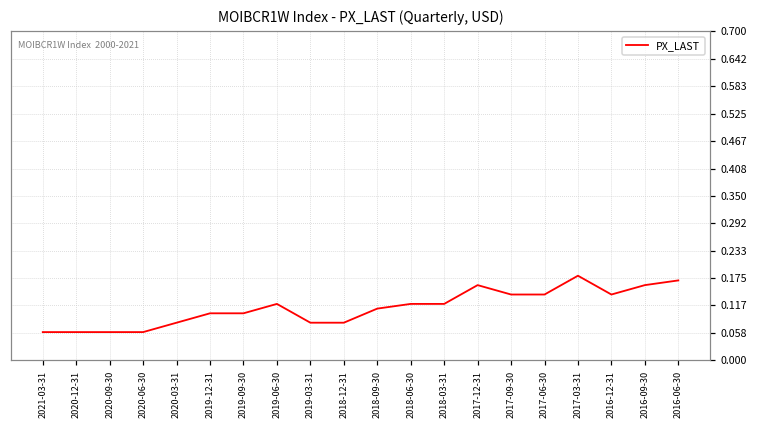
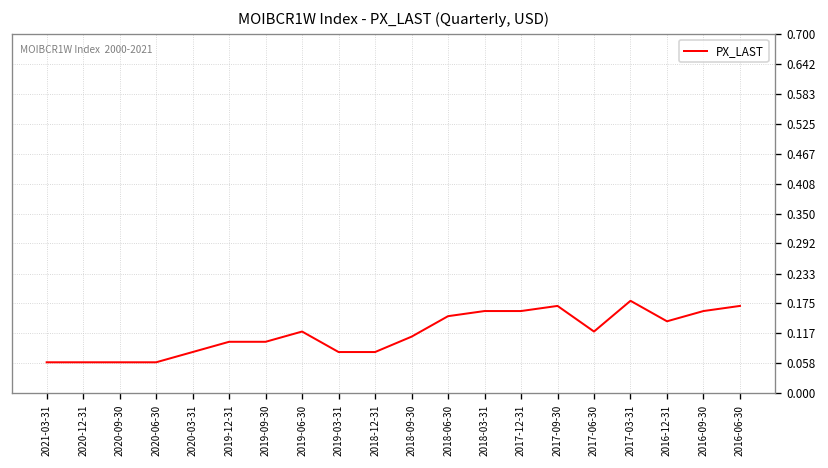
  {
    "2021-03-31": 0.06,
    "2020-12-31": 0.06,
    "2020-09-30": 0.06,
    "2020-06-30": 0.06,
    "2020-03-31": 0.08,
    "2019-12-31": 0.10,
    "2019-09-30": 0.10,
    "2019-06-30": 0.12,
    "2019-03-31": 0.08,
    "2018-12-31": 0.08,
    "2018-09-30": 0.11,
-   "2018-06-30": 0.12,
-   "2018-03-31": 0.12,
+   "2018-06-30": 0.15,
+   "2018-03-31": 0.16,
    "2017-12-31": 0.16,
-   "2017-09-30": 0.14,
-   "2017-06-30": 0.14,
+   "2017-09-30": 0.17,
+   "2017-06-30": 0.12,
    "2017-03-31": 0.18,
    "2016-12-31": 0.14,
    "2016-09-30": 0.16,
    "2016-06-30": 0.17
  }
